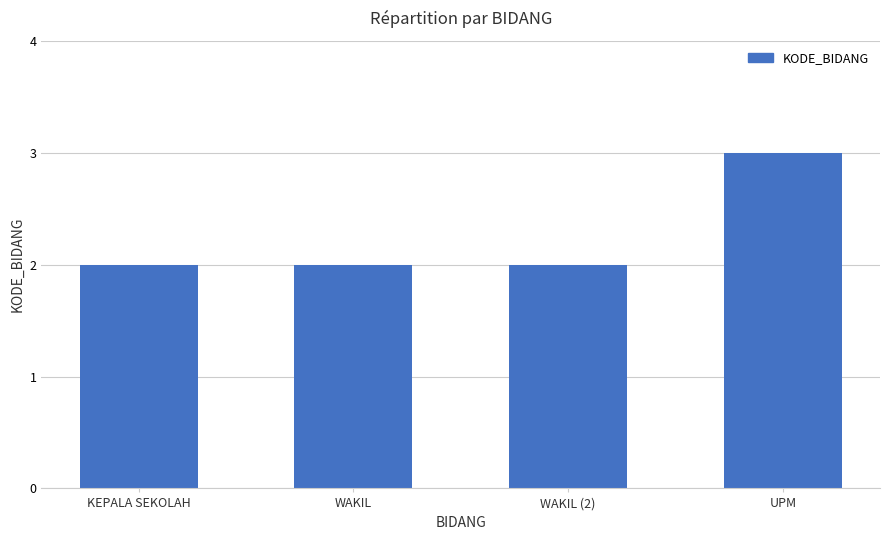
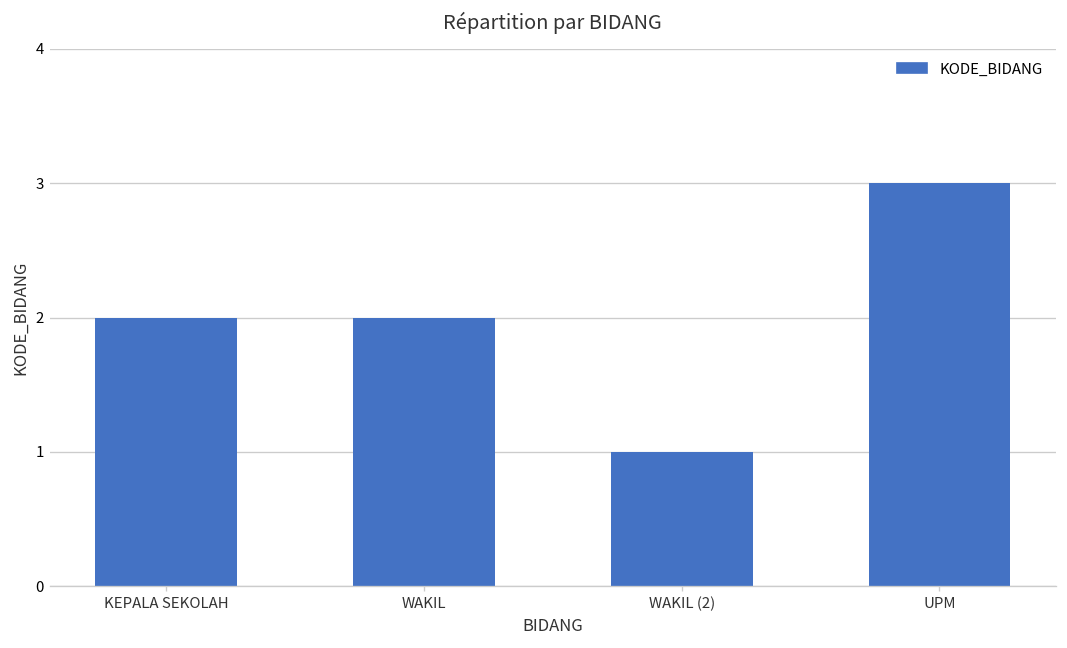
  {
    "KEPALA SEKOLAH": 2,
    "WAKIL": 2,
-   "WAKIL (2)": 2,
+   "WAKIL (2)": 1,
    "UPM": 3
  }
